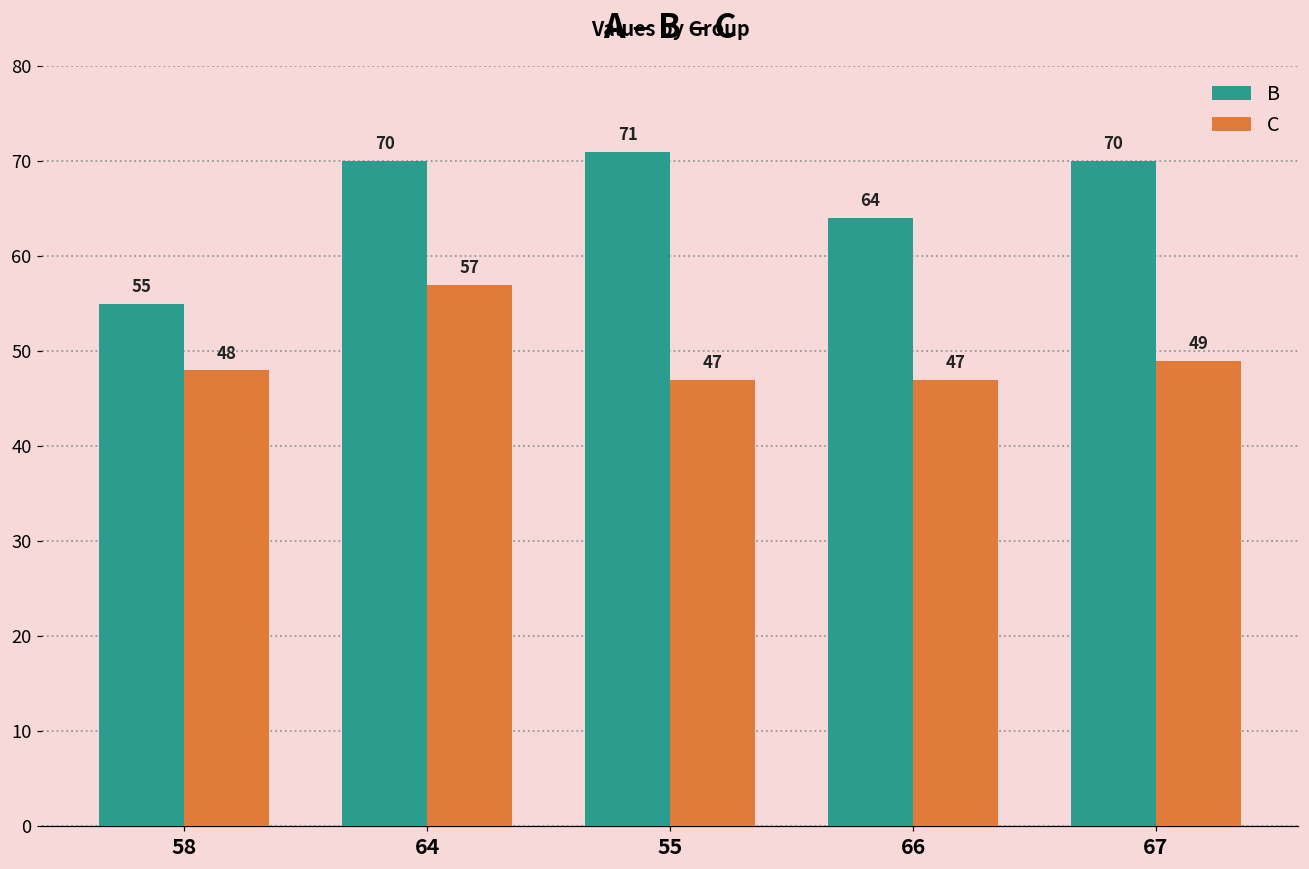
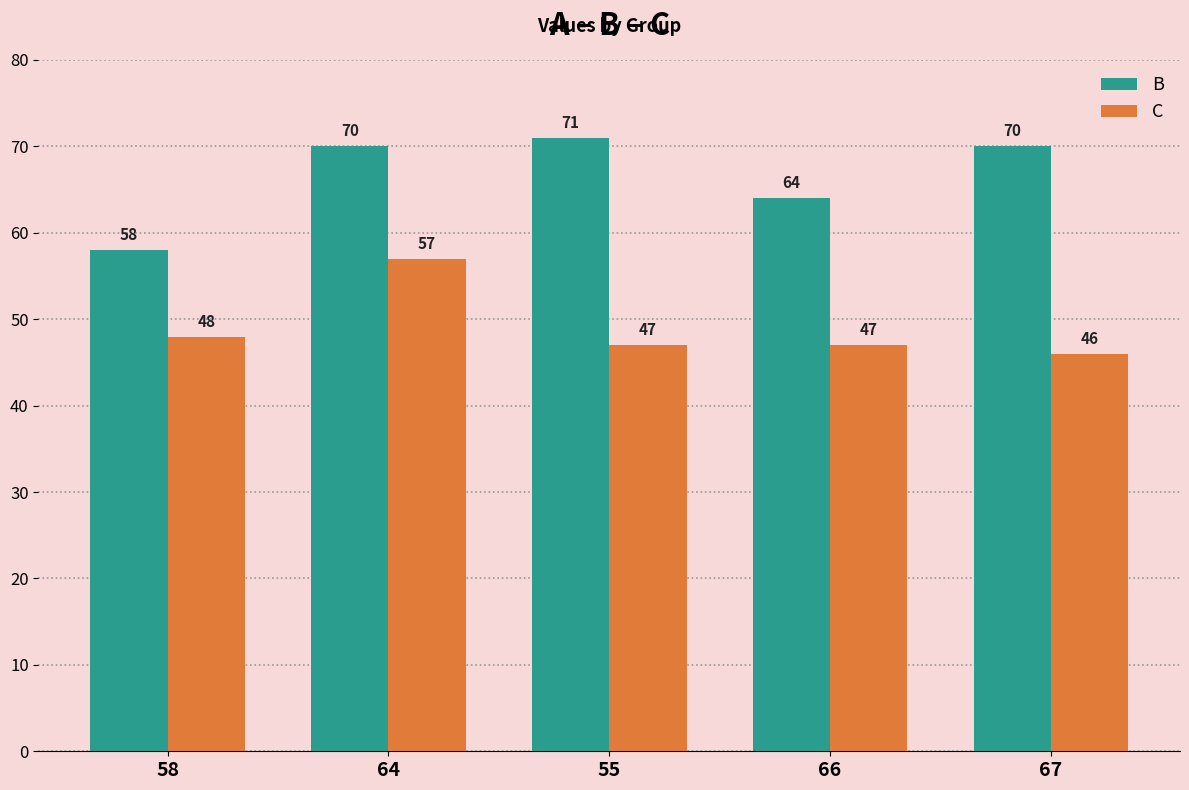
  {
    "B": {
-     "58": 55,
+     "58": 58,
      "64": 70,
      "55": 71,
      "66": 64,
      "67": 70
    },
    "C": {
      "58": 48,
      "64": 57,
      "55": 47,
      "66": 47,
-     "67": 49
+     "67": 46
    }
  }
